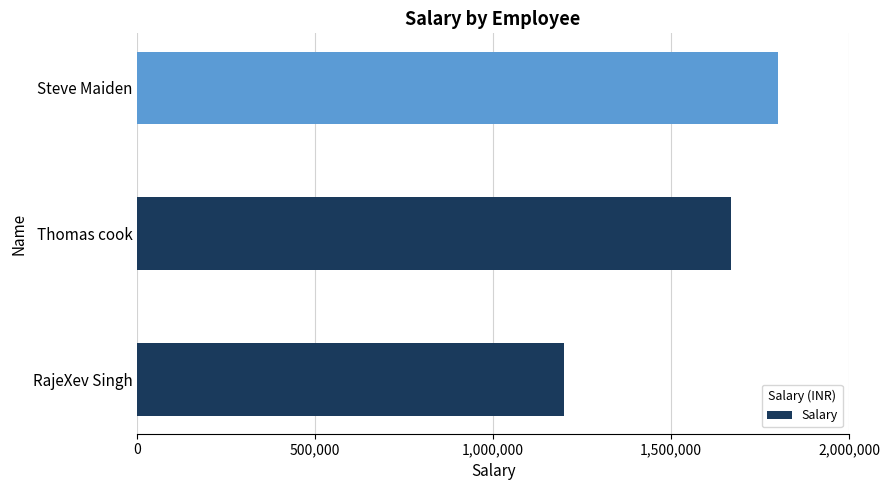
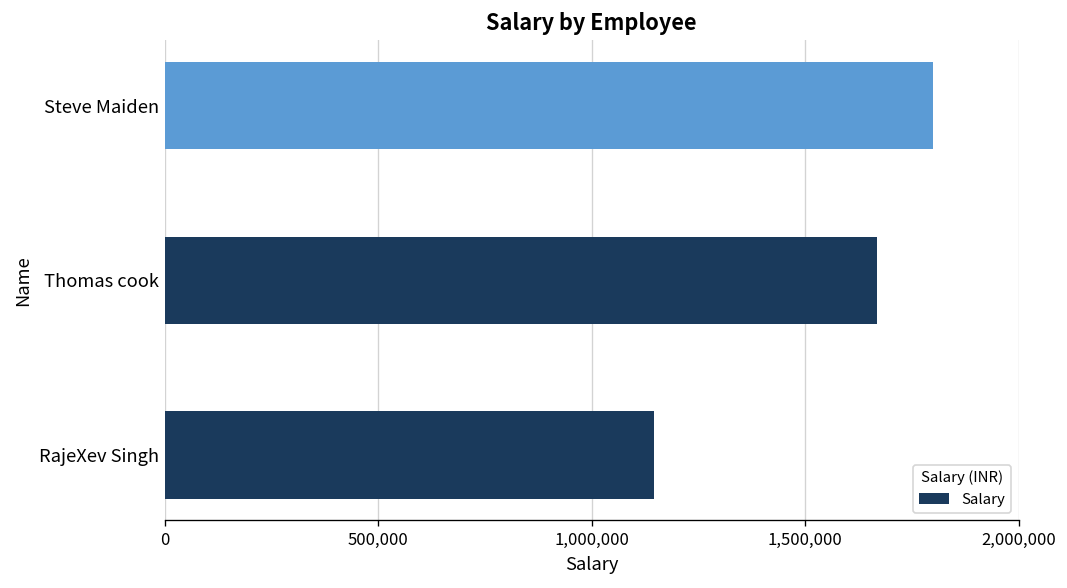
  {
    "Steve Maiden": "1,800,000",
    "Thomas cook": "1,670,000",
-   "RajeXev Singh": "1,200,000"
+   "RajeXev Singh": "1,150,000"
  }
